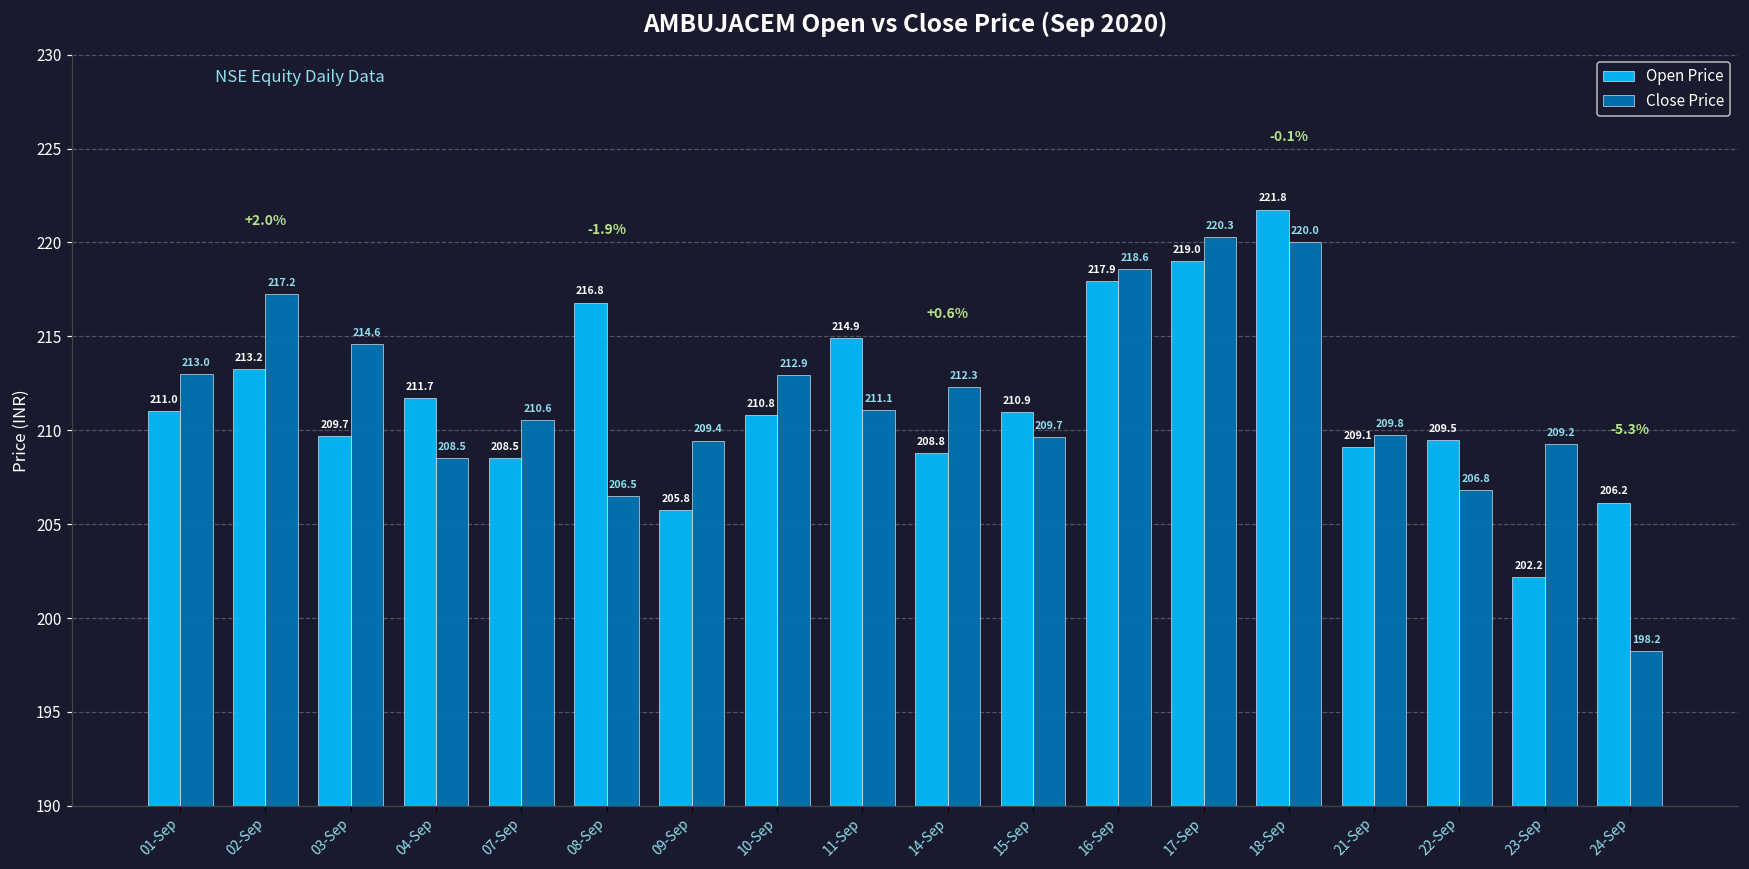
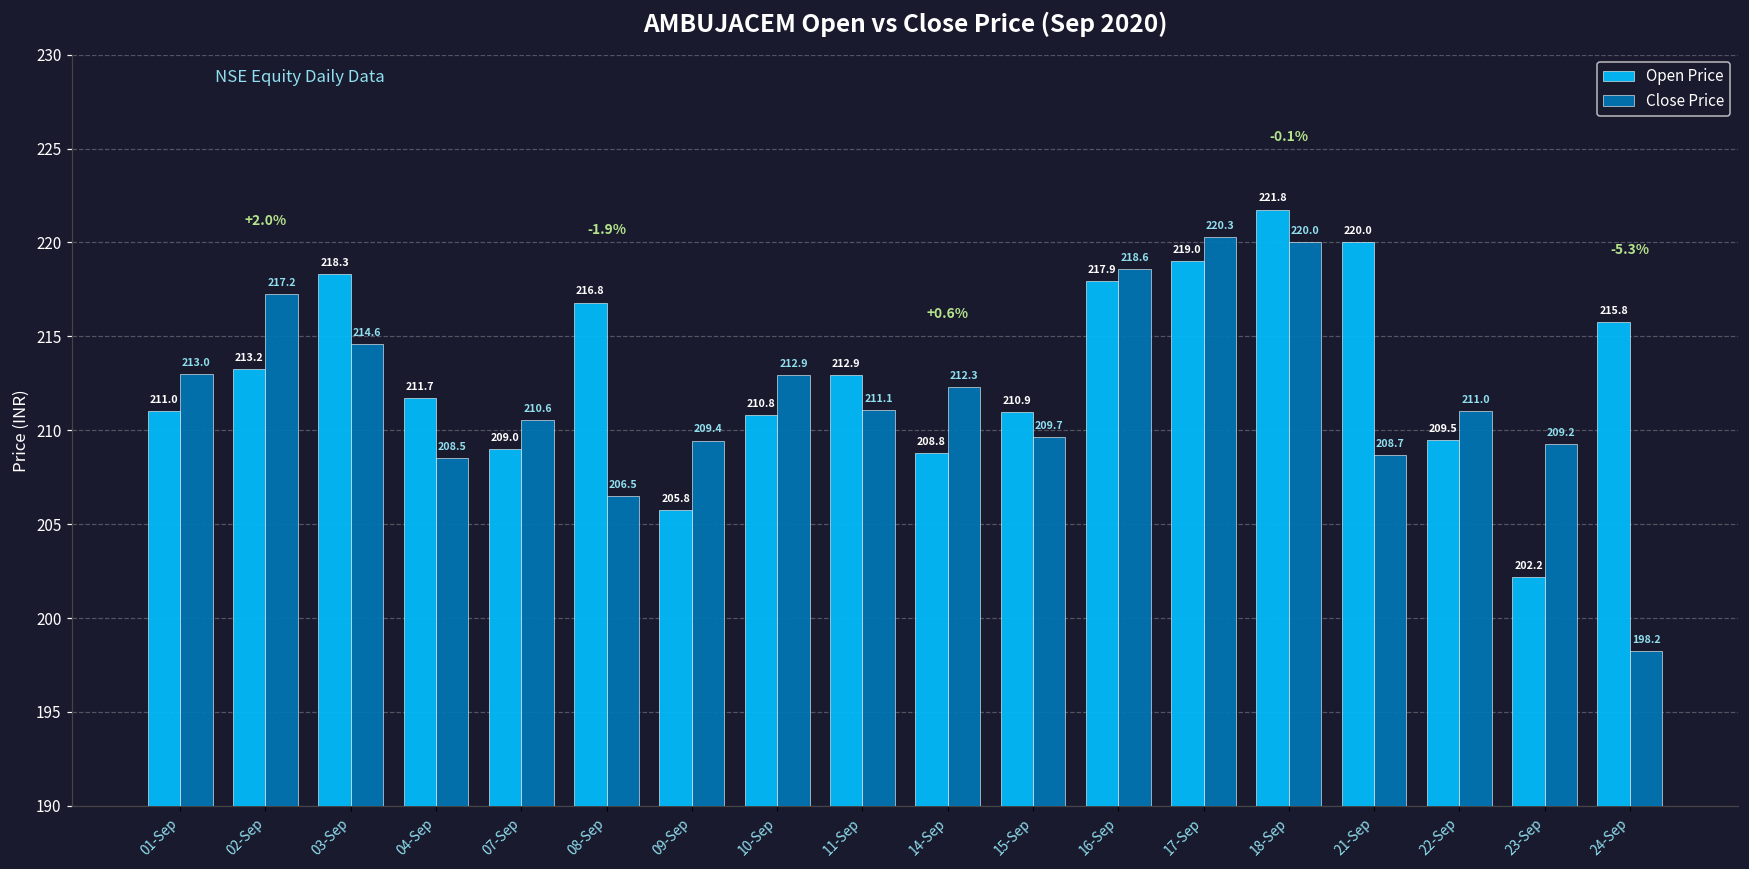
  {
    "Open Price": {
      "01-Sep": 211.0,
      "02-Sep": 213.2,
-     "03-Sep": 209.7,
+     "03-Sep": 218.3,
      "04-Sep": 211.7,
-     "07-Sep": 208.5,
+     "07-Sep": 209.0,
      "08-Sep": 216.8,
      "09-Sep": 205.8,
      "10-Sep": 210.8,
-     "11-Sep": 214.9,
+     "11-Sep": 212.9,
      "14-Sep": 208.8,
      "15-Sep": 210.9,
      "16-Sep": 217.9,
      "17-Sep": 219.0,
      "18-Sep": 221.8,
-     "21-Sep": 209.1,
+     "21-Sep": 220.0,
      "22-Sep": 209.5,
      "23-Sep": 202.2,
-     "24-Sep": 206.2
+     "24-Sep": 215.8
    },
    "Close Price": {
      "01-Sep": 213.0,
      "02-Sep": 217.2,
      "03-Sep": 214.6,
      "04-Sep": 208.5,
      "07-Sep": 210.6,
      "08-Sep": 206.5,
      "09-Sep": 209.4,
      "10-Sep": 212.9,
      "11-Sep": 211.1,
      "14-Sep": 212.3,
      "15-Sep": 209.7,
      "16-Sep": 218.6,
      "17-Sep": 220.3,
      "18-Sep": 220.0,
-     "21-Sep": 209.8,
-     "22-Sep": 206.8,
+     "21-Sep": 208.7,
+     "22-Sep": 211.0,
      "23-Sep": 209.2,
      "24-Sep": 198.2
    }
  }
